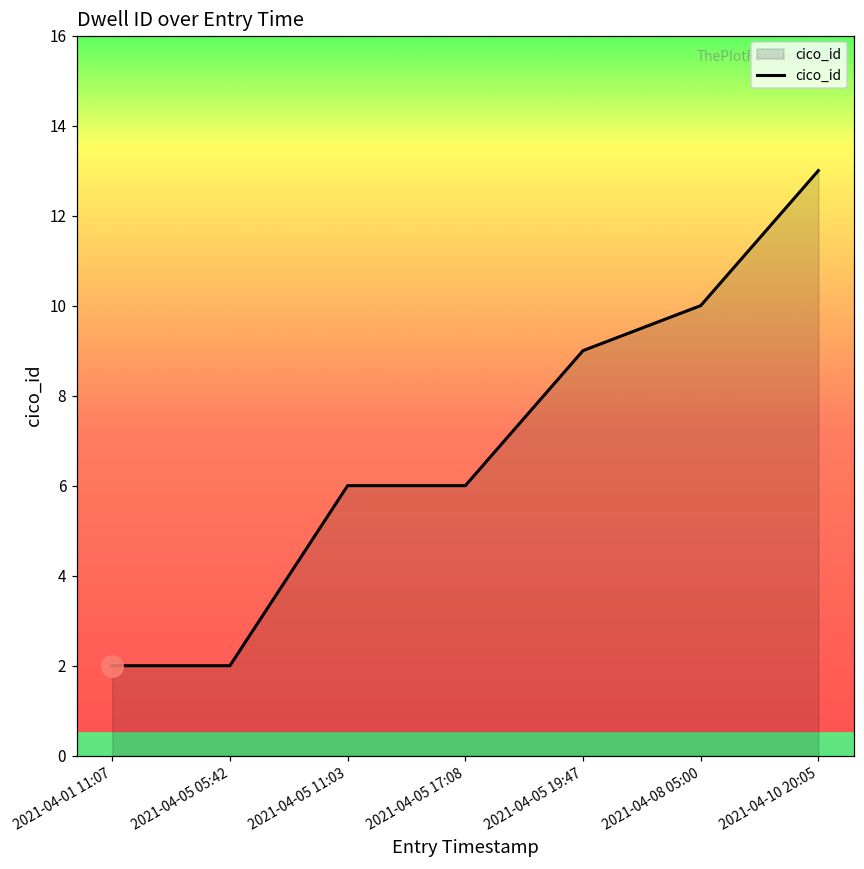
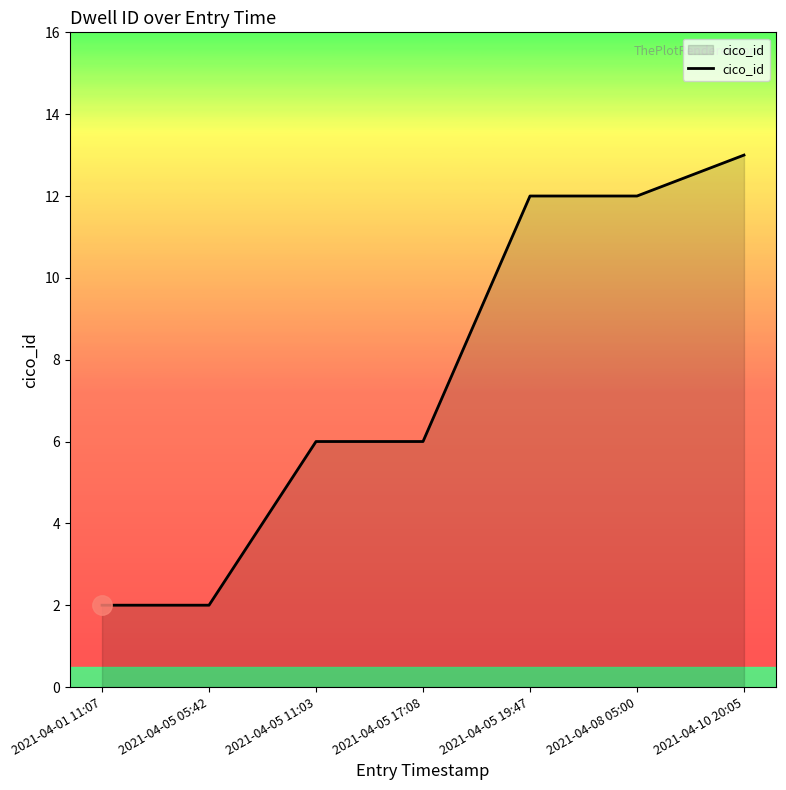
  {
    "cico_id": {
      "2021-04-05 05:42": 2,
      "2021-04-05 11:03": 6,
      "2021-04-05 17:08": 6,
-     "2021-04-05 19:47": 9,
-     "2021-04-08 05:00": 10,
+     "2021-04-05 19:47": 12,
+     "2021-04-08 05:00": 12,
      "2021-04-10 20:05": 13
    }
  }
